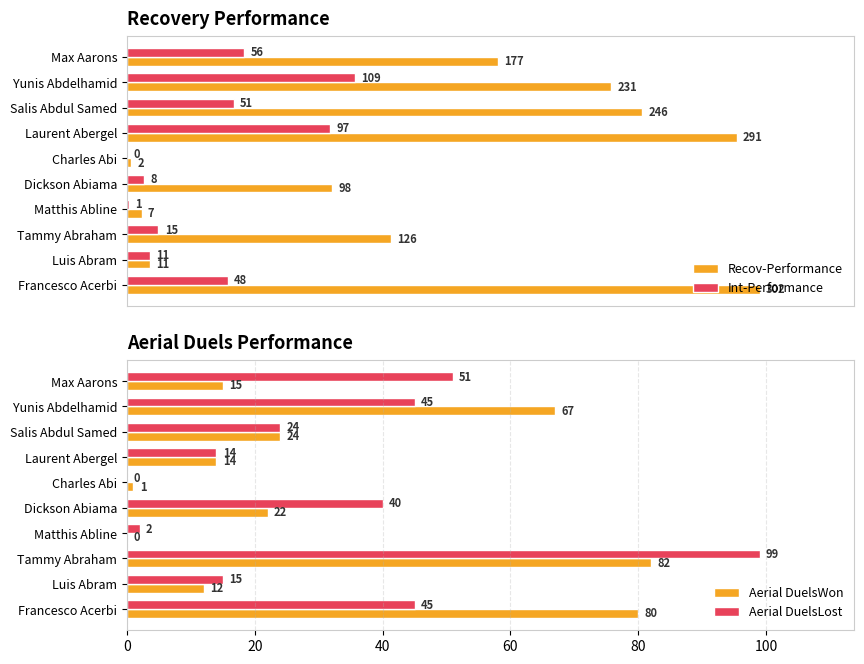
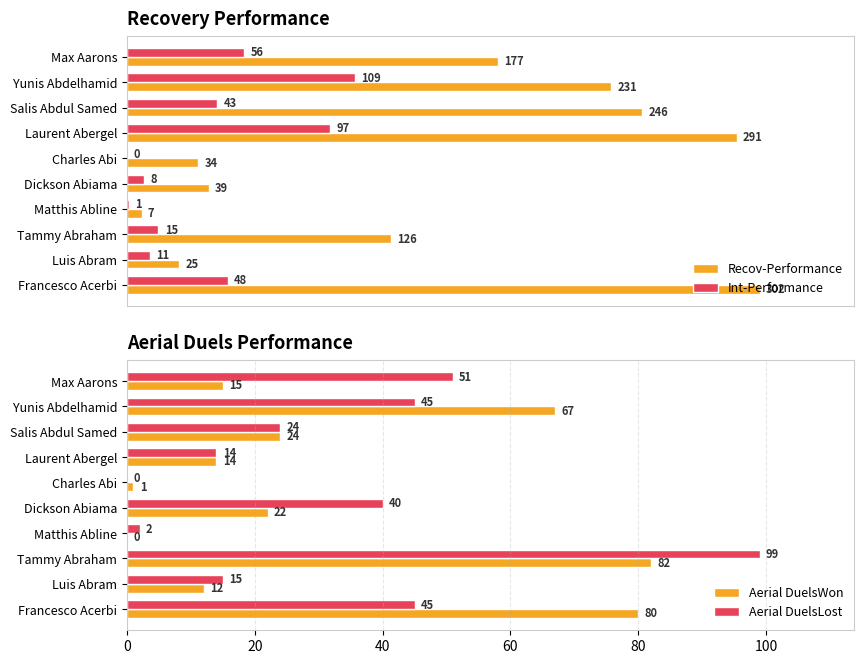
  {
    "Recovery Performance": {
      "Recov-Performance": {
        "Max Aarons": 177,
        "Yunis Abdelhamid": 231,
        "Salis Abdul Samed": 246,
        "Laurent Abergel": 291,
-       "Charles Abi": 2,
-       "Dickson Abiama": 98,
+       "Charles Abi": 34,
+       "Dickson Abiama": 39,
        "Matthis Abline": 7,
        "Tammy Abraham": 126,
-       "Luis Abram": 11,
+       "Luis Abram": 25,
        "Francesco Acerbi": 302
      },
      "Int-Performance": {
        "Max Aarons": 56,
        "Yunis Abdelhamid": 109,
-       "Salis Abdul Samed": 51,
+       "Salis Abdul Samed": 43,
        "Laurent Abergel": 97,
        "Charles Abi": 0,
        "Dickson Abiama": 8,
        "Matthis Abline": 1,
        "Tammy Abraham": 15,
        "Francesco Acerbi": 48
      }
    },
    "Aerial Duels Performance": {
      "Aerial DuelsWon": {
        "Max Aarons": 15,
        "Yunis Abdelhamid": 67,
        "Charles Abi": 1,
        "Dickson Abiama": 22,
        "Matthis Abline": 0,
        "Tammy Abraham": 82,
        "Luis Abram": 12,
        "Francesco Acerbi": 80
      },
      "Aerial DuelsLost": {
        "Max Aarons": 51,
        "Yunis Abdelhamid": 45,
        "Charles Abi": 0,
        "Dickson Abiama": 40,
        "Matthis Abline": 2,
        "Tammy Abraham": 99,
        "Luis Abram": 15,
        "Francesco Acerbi": 45
      }
    }
  }
